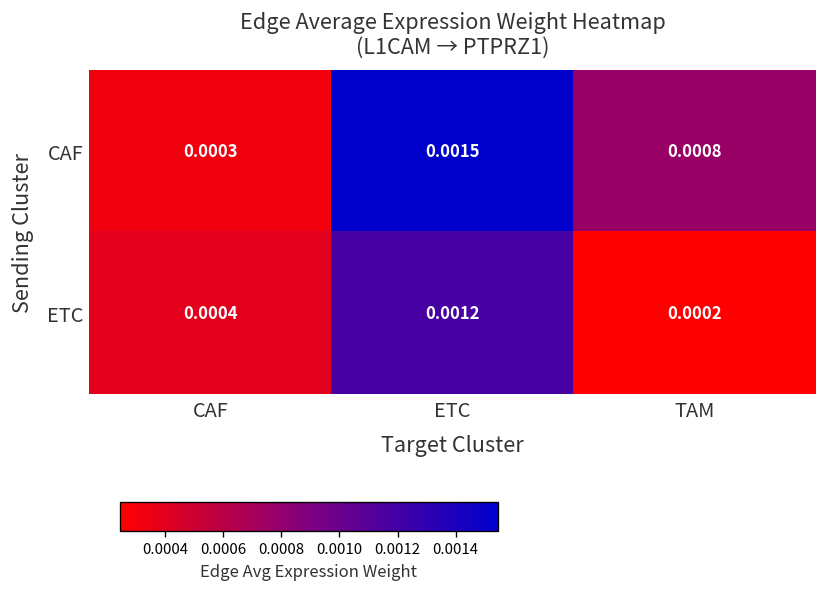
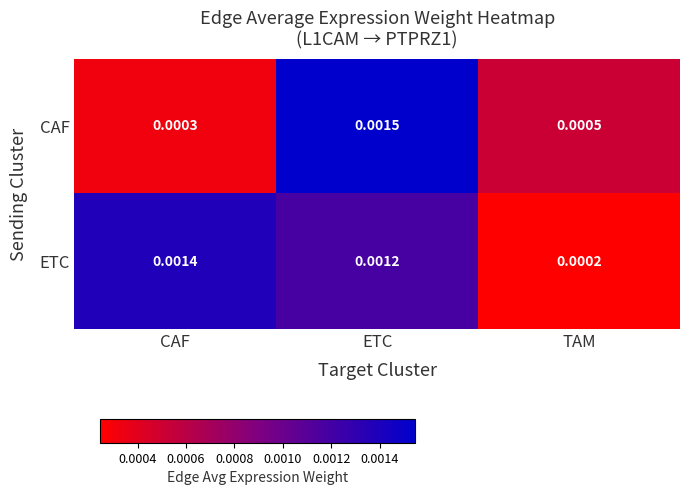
  {
    "CAF": {
      "CAF": 0.0003,
      "ETC": 0.0015,
-     "TAM": 0.0008
+     "TAM": 0.0005
    },
    "ETC": {
-     "CAF": 0.0004,
+     "CAF": 0.0014,
      "ETC": 0.0012,
      "TAM": 0.0002
    }
  }
